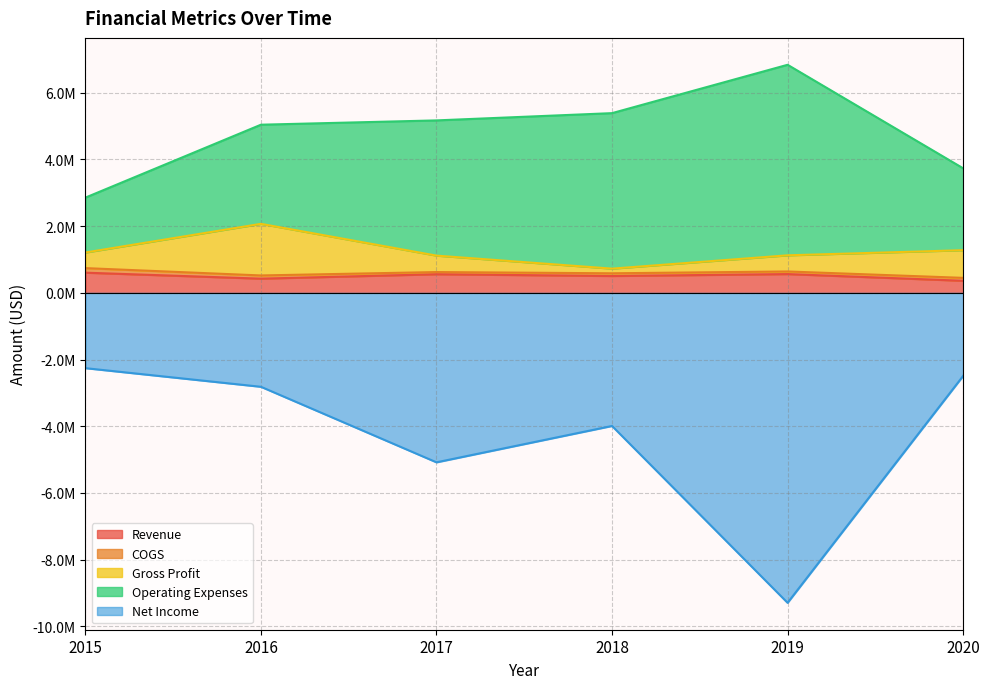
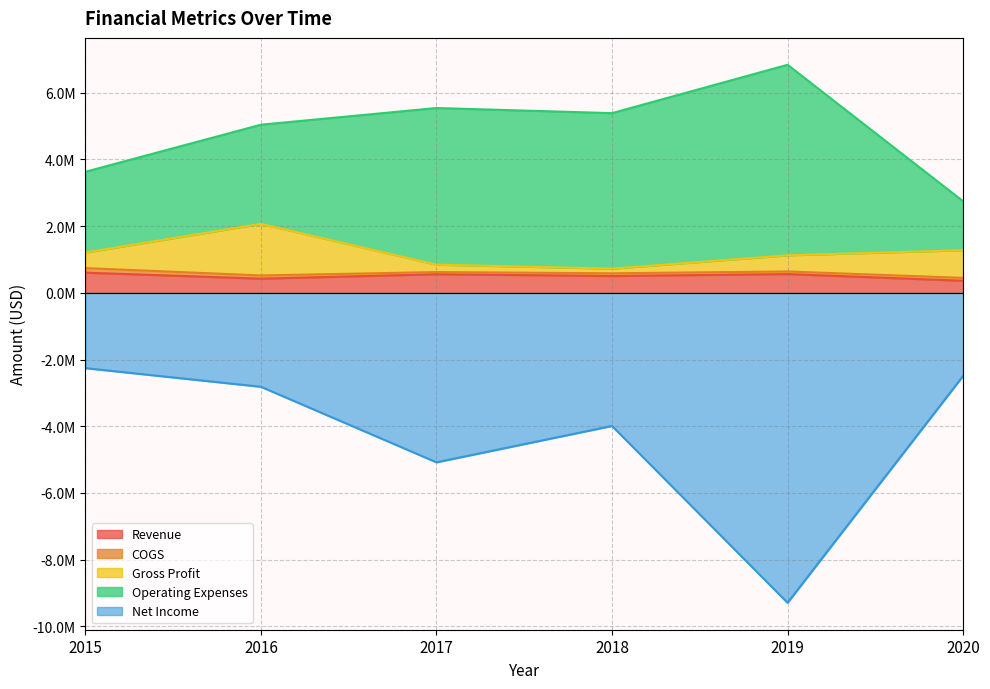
  {
    "Gross Profit": {
      "2015": 500000,
      "2016": 1500000,
-     "2017": 500000,
+     "2017": 200000,
      "2018": 100000,
      "2019": 500000,
      "2020": 800000
    },
    "Operating Expenses": {
-     "2015": 1600000,
+     "2015": 2400000,
      "2016": 3000000,
-     "2017": 4100000,
+     "2017": 4700000,
      "2018": 4700000,
      "2019": 5700000,
-     "2020": 2500000
+     "2020": 1500000
    }
  }
